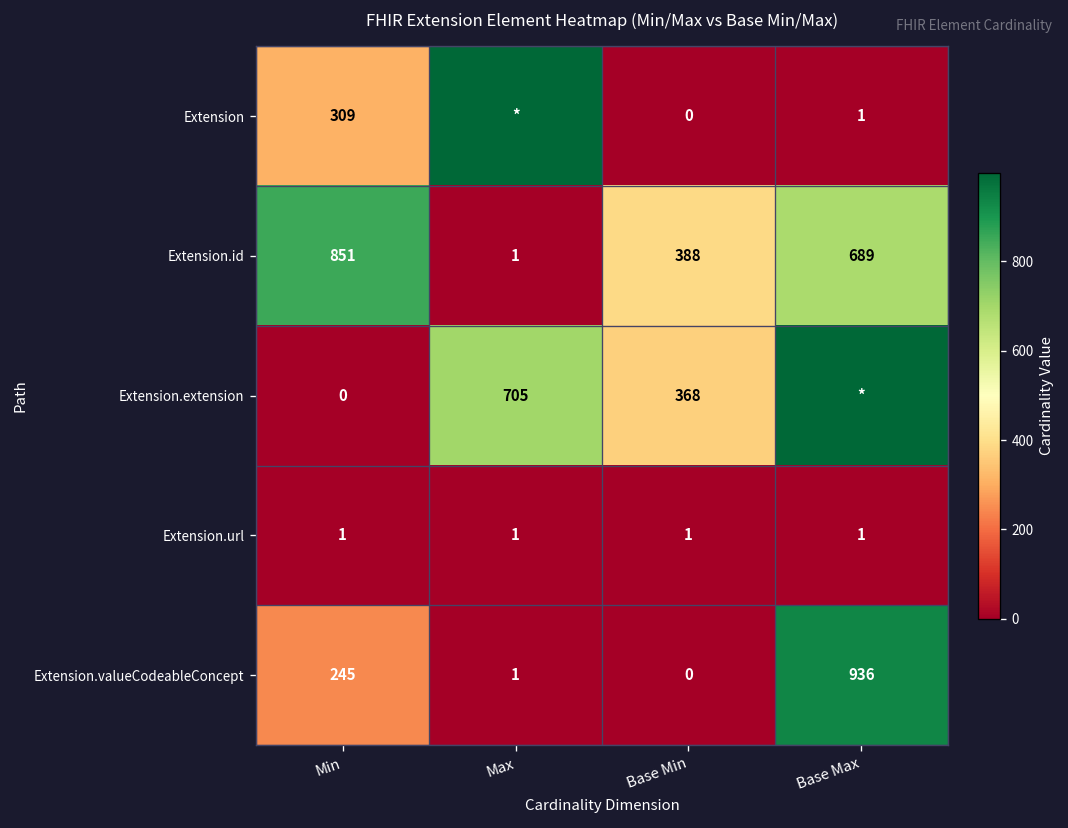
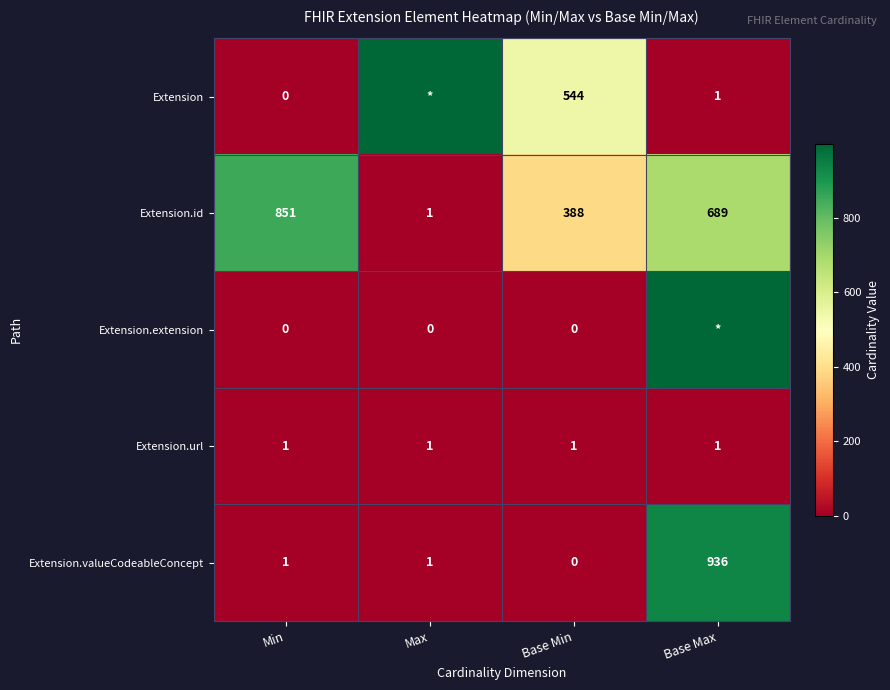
  {
    "Extension": {
-     "Min": 309,
-     "Base Min": 0,
+     "Min": 0,
+     "Base Min": 544,
      "Base Max": 1
    },
    "Extension.id": {
      "Min": 851,
      "Max": 1,
      "Base Min": 388,
      "Base Max": 689
    },
    "Extension.extension": {
      "Min": 0,
-     "Max": 705,
-     "Base Min": 368
+     "Max": 0,
+     "Base Min": 0
    },
    "Extension.url": {
      "Min": 1,
      "Max": 1,
      "Base Min": 1,
      "Base Max": 1
    },
    "Extension.valueCodeableConcept": {
-     "Min": 245,
+     "Min": 1,
      "Max": 1,
      "Base Min": 0,
      "Base Max": 936
    }
  }
